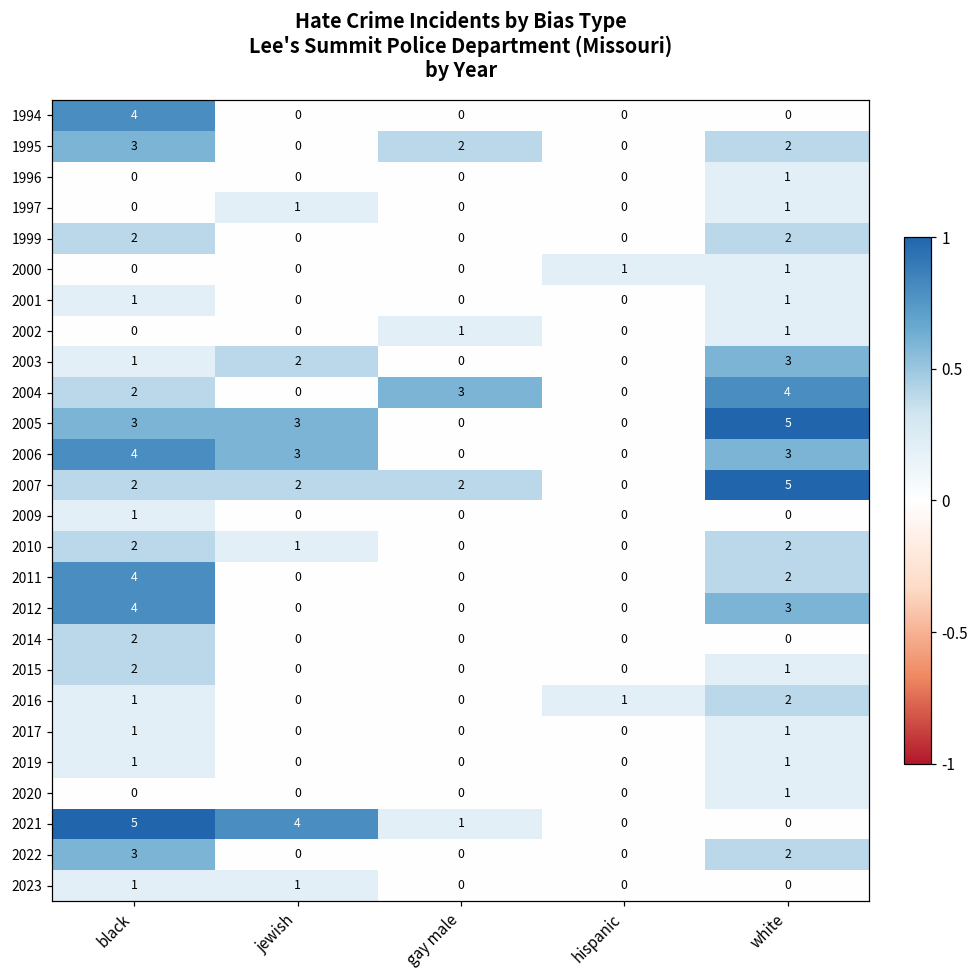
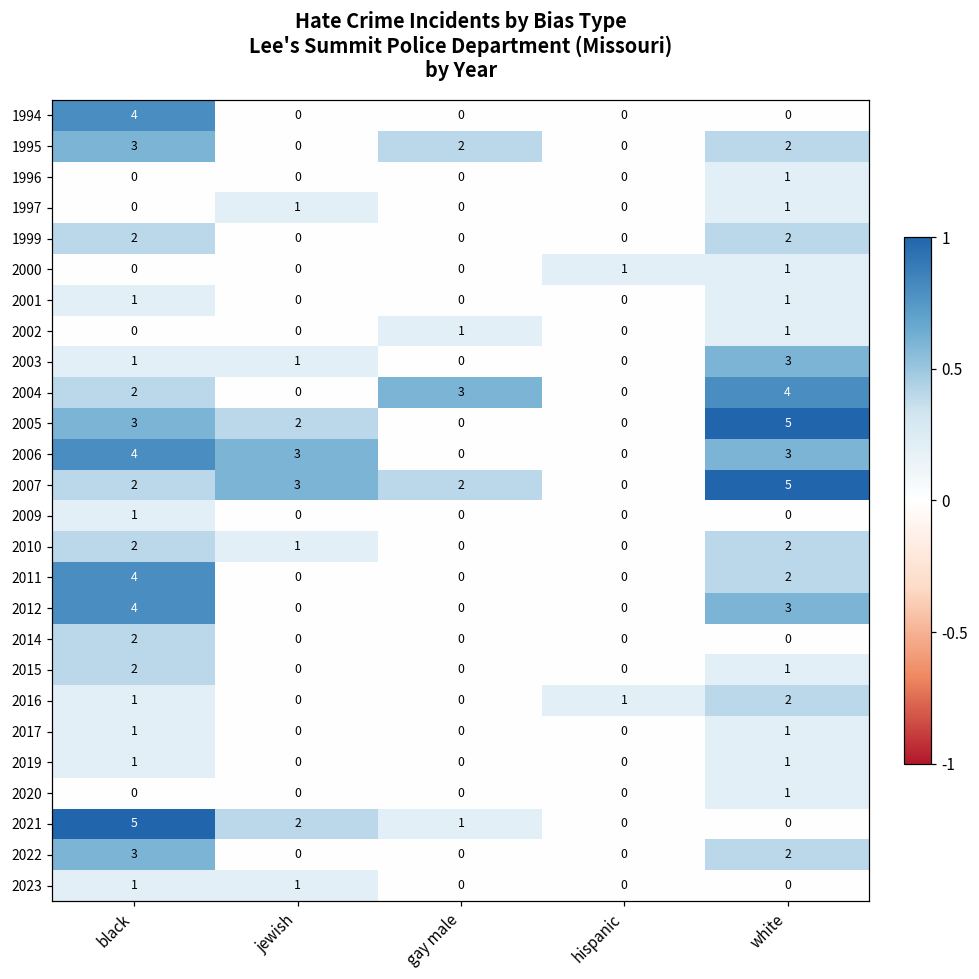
  {
    "1994": {
      "black": 4,
      "jewish": 0,
      "gay male": 0,
      "hispanic": 0,
      "white": 0
    },
    "1995": {
      "black": 3,
      "jewish": 0,
      "gay male": 2,
      "hispanic": 0,
      "white": 2
    },
    "1996": {
      "black": 0,
      "jewish": 0,
      "gay male": 0,
      "hispanic": 0,
      "white": 1
    },
    "1997": {
      "black": 0,
      "jewish": 1,
      "gay male": 0,
      "hispanic": 0,
      "white": 1
    },
    "1999": {
      "black": 2,
      "jewish": 0,
      "gay male": 0,
      "hispanic": 0,
      "white": 2
    },
    "2000": {
      "black": 0,
      "jewish": 0,
      "gay male": 0,
      "hispanic": 1,
      "white": 1
    },
    "2001": {
      "black": 1,
      "jewish": 0,
      "gay male": 0,
      "hispanic": 0,
      "white": 1
    },
    "2002": {
      "black": 0,
      "jewish": 0,
      "gay male": 1,
      "hispanic": 0,
      "white": 1
    },
    "2003": {
      "black": 1,
-     "jewish": 2,
+     "jewish": 1,
      "gay male": 0,
      "hispanic": 0,
      "white": 3
    },
    "2004": {
      "black": 2,
      "jewish": 0,
      "gay male": 3,
      "hispanic": 0,
      "white": 4
    },
    "2005": {
      "black": 3,
-     "jewish": 3,
+     "jewish": 2,
      "gay male": 0,
      "hispanic": 0,
      "white": 5
    },
    "2006": {
      "black": 4,
      "jewish": 3,
      "gay male": 0,
      "hispanic": 0,
      "white": 3
    },
    "2007": {
      "black": 2,
-     "jewish": 2,
+     "jewish": 3,
      "gay male": 2,
      "hispanic": 0,
      "white": 5
    },
    "2009": {
      "black": 1,
      "jewish": 0,
      "gay male": 0,
      "hispanic": 0,
      "white": 0
    },
    "2010": {
      "black": 2,
      "jewish": 1,
      "gay male": 0,
      "hispanic": 0,
      "white": 2
    },
    "2011": {
      "black": 4,
      "jewish": 0,
      "gay male": 0,
      "hispanic": 0,
      "white": 2
    },
    "2012": {
      "black": 4,
      "jewish": 0,
      "gay male": 0,
      "hispanic": 0,
      "white": 3
    },
    "2014": {
      "black": 2,
      "jewish": 0,
      "gay male": 0,
      "hispanic": 0,
      "white": 0
    },
    "2015": {
      "black": 2,
      "jewish": 0,
      "gay male": 0,
      "hispanic": 0,
      "white": 1
    },
    "2016": {
      "black": 1,
      "jewish": 0,
      "gay male": 0,
      "hispanic": 1,
      "white": 2
    },
    "2017": {
      "black": 1,
      "jewish": 0,
      "gay male": 0,
      "hispanic": 0,
      "white": 1
    },
    "2019": {
      "black": 1,
      "jewish": 0,
      "gay male": 0,
      "hispanic": 0,
      "white": 1
    },
    "2020": {
      "black": 0,
      "jewish": 0,
      "gay male": 0,
      "hispanic": 0,
      "white": 1
    },
    "2021": {
      "black": 5,
-     "jewish": 4,
+     "jewish": 2,
      "gay male": 1,
      "hispanic": 0,
      "white": 0
    },
    "2022": {
      "black": 3,
      "jewish": 0,
      "gay male": 0,
      "hispanic": 0,
      "white": 2
    },
    "2023": {
      "black": 1,
      "jewish": 1,
      "gay male": 0,
      "hispanic": 0,
      "white": 0
    }
  }
